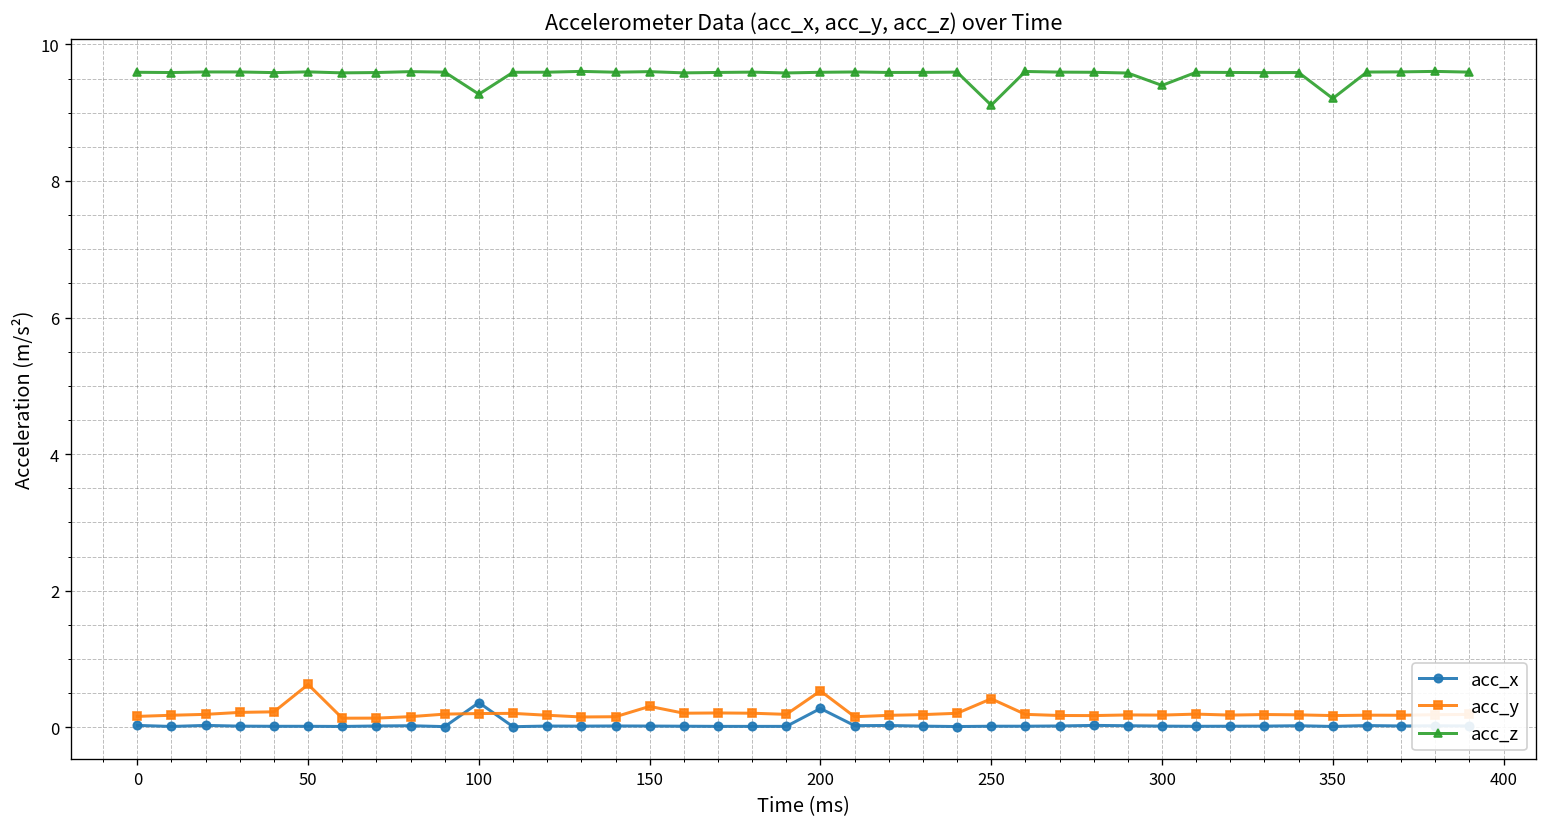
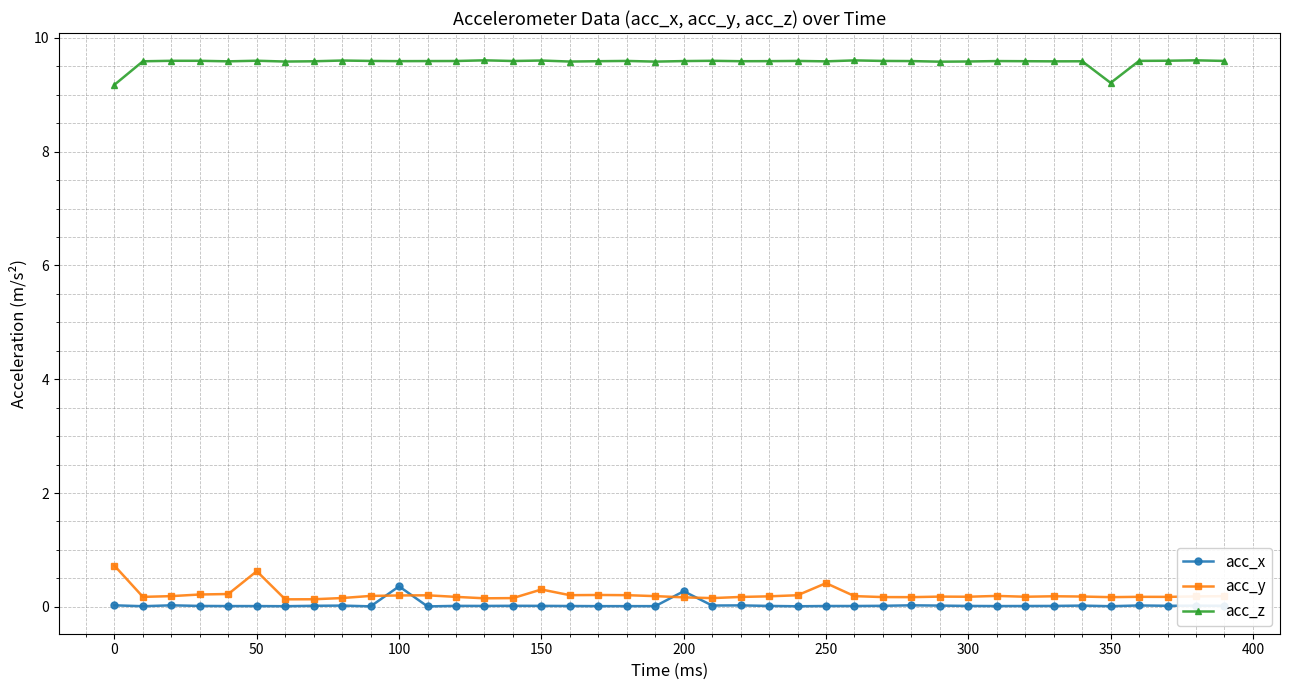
  {
    "acc_x": {
      "0": 0.0,
      "50": 0.0,
      "100": 0.4,
      "150": 0.0,
      "200": 0.3,
      "250": 0.0,
      "300": 0.0,
      "350": 0.0
    },
    "acc_y": {
-     "0": 0.2,
+     "0": 0.7,
      "50": 0.6,
      "100": 0.2,
      "150": 0.3,
-     "200": 0.5,
+     "200": 0.2,
      "250": 0.4,
      "300": 0.2,
      "350": 0.2
    },
    "acc_z": {
-     "0": 9.6,
+     "0": 9.2,
      "50": 9.6,
-     "100": 9.3,
+     "100": 9.6,
      "150": 9.6,
      "200": 9.6,
-     "250": 9.1,
-     "300": 9.4,
+     "250": 9.6,
+     "300": 9.6,
      "350": 9.2
    }
  }
